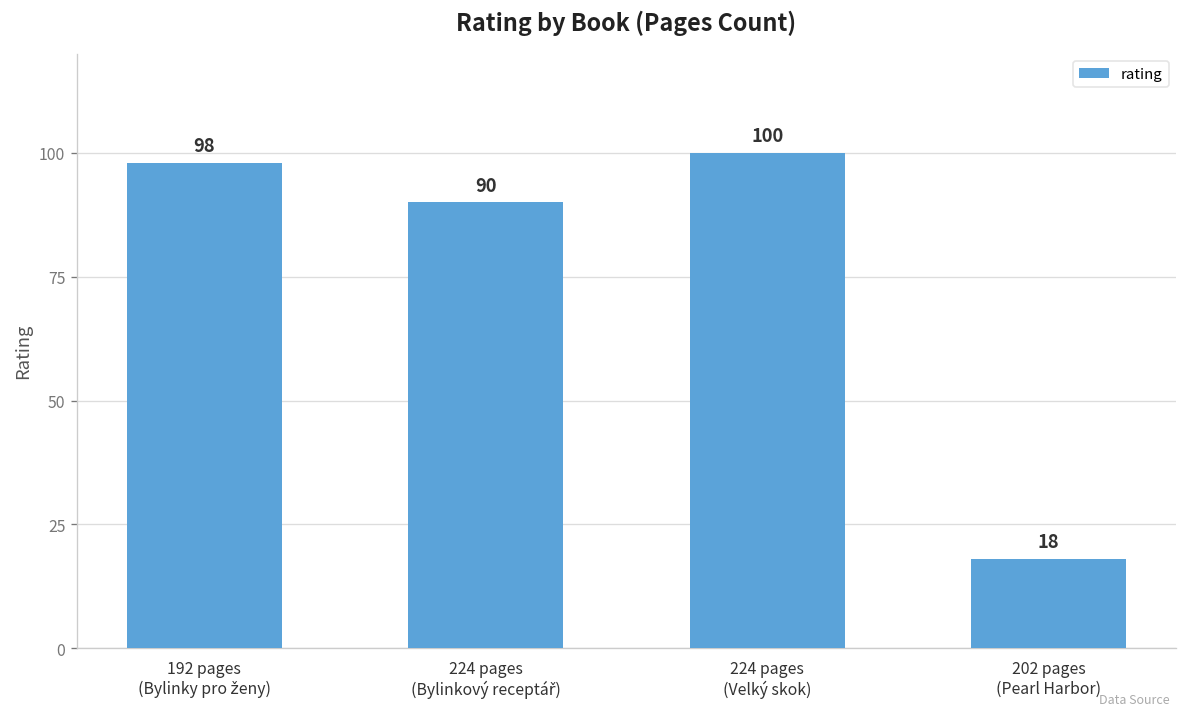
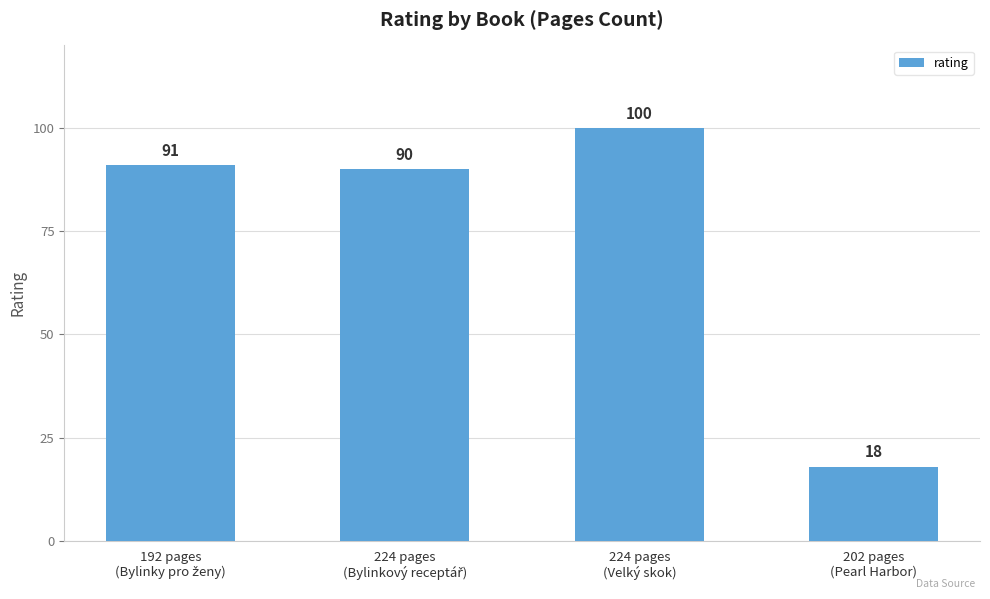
  {
-   "192 pages (Bylinky pro ženy)": 98,
+   "192 pages (Bylinky pro ženy)": 91,
    "224 pages (Bylinkový receptář)": 90,
    "224 pages (Velký skok)": 100,
    "202 pages (Pearl Harbor)": 18
  }
